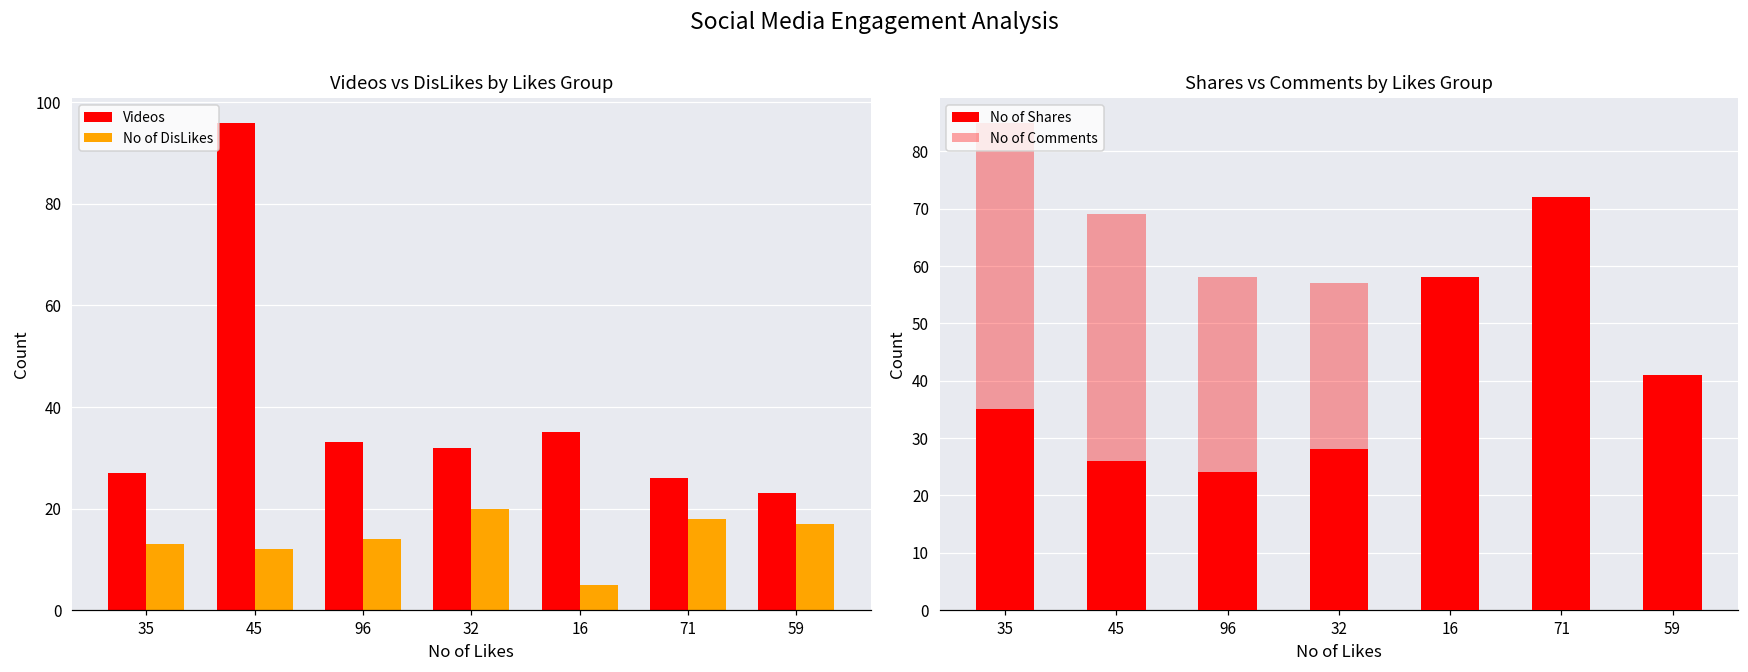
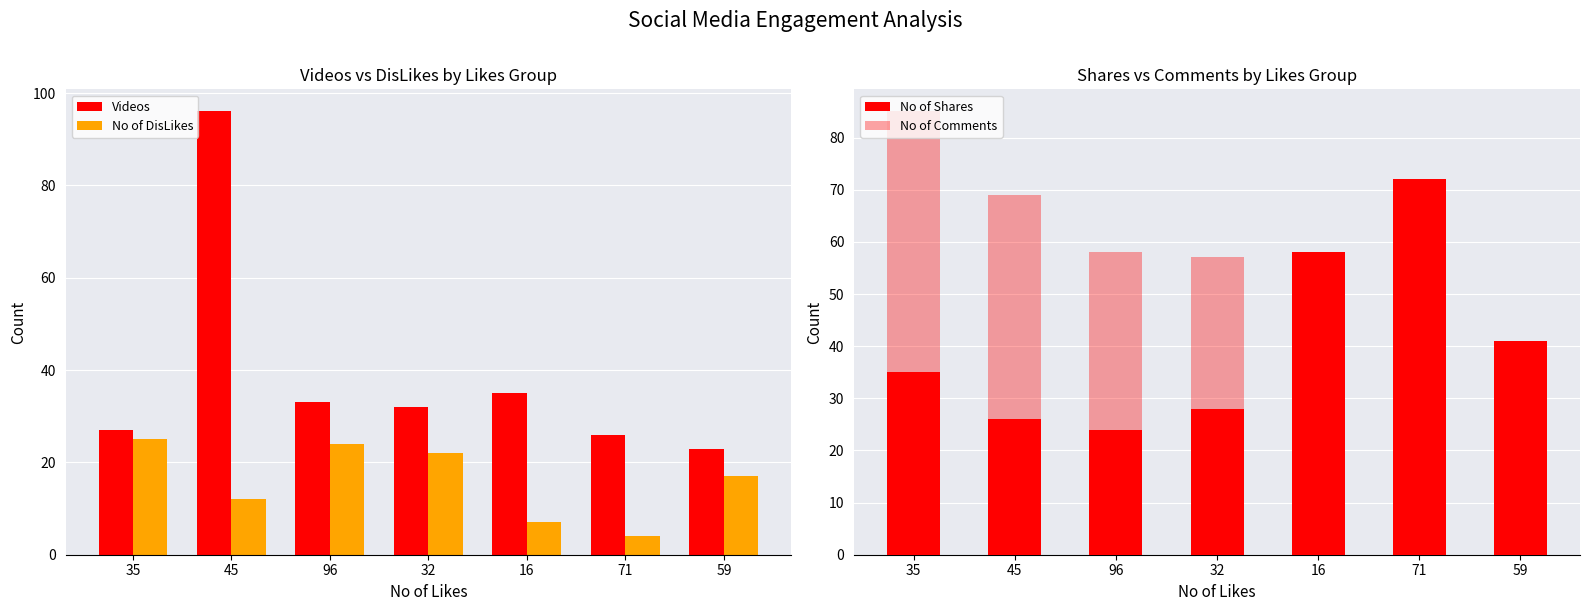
  {
    "Videos vs DisLikes by Likes Group": {
      "Videos": {
        "35": 27,
        "45": 96,
        "96": 33,
        "32": 32,
        "16": 35,
        "71": 26,
        "59": 23
      },
      "No of DisLikes": {
-       "35": 13,
+       "35": 25,
        "45": 12,
-       "96": 14,
-       "32": 20,
-       "16": 5,
-       "71": 18,
+       "96": 24,
+       "32": 22,
+       "16": 7,
+       "71": 4,
        "59": 17
      }
    }
  }
